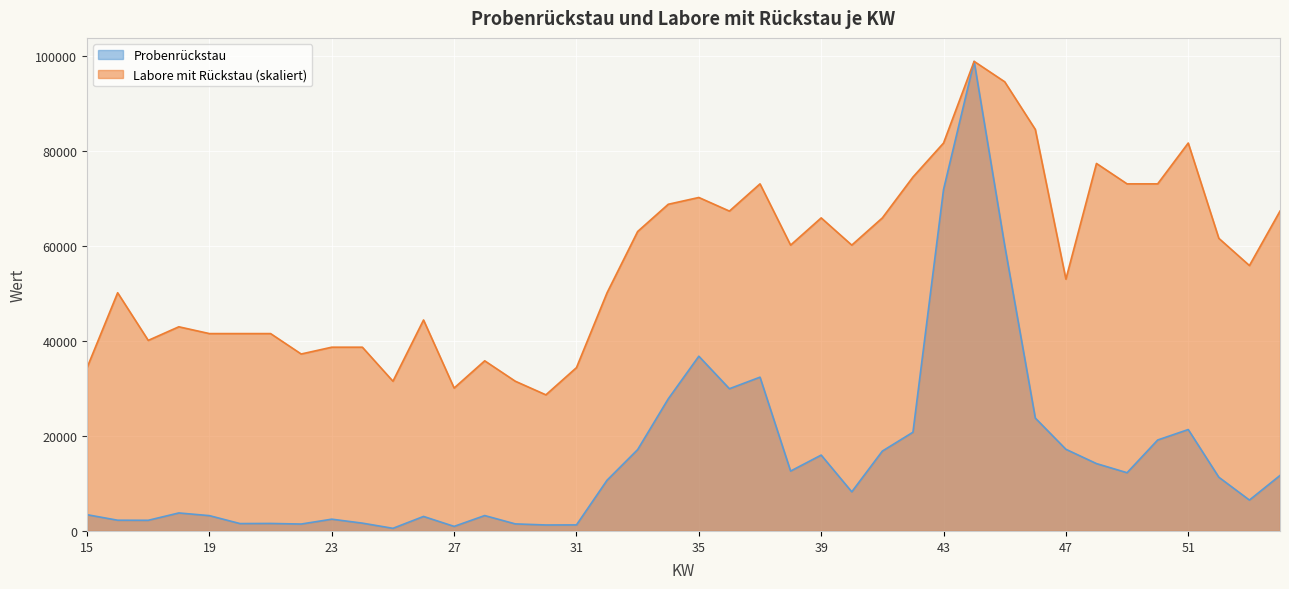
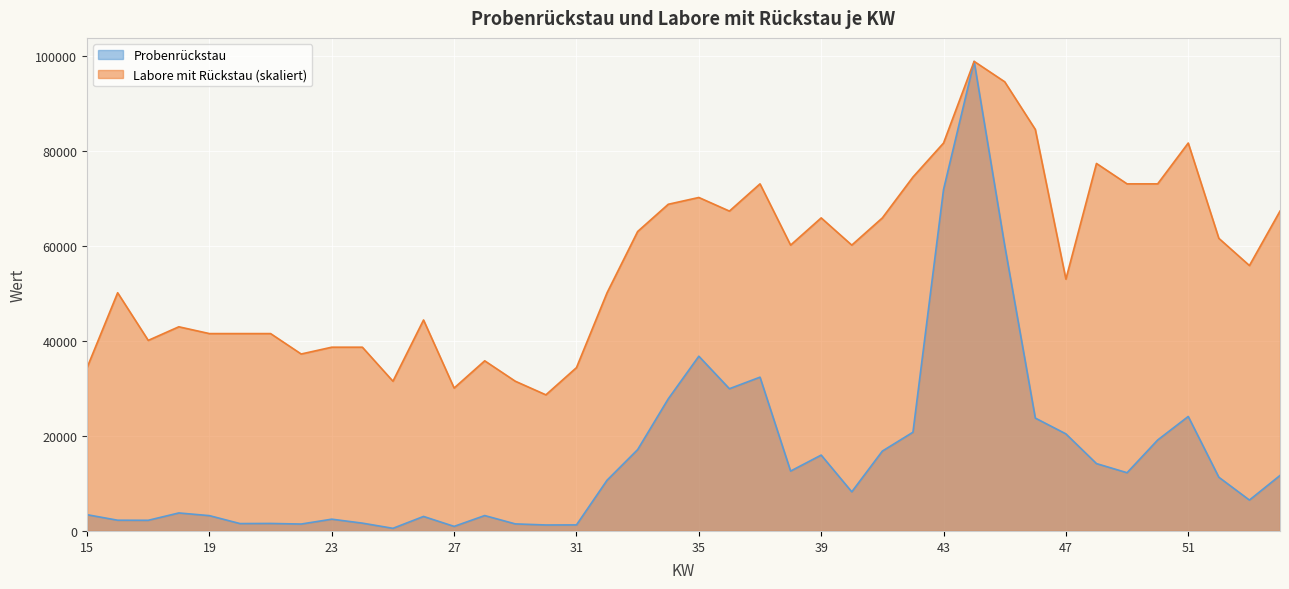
  {
    "Probenrückstau": {
      "43": 72000,
-     "47": 17000,
-     "51": 21000
+     "47": 20000,
+     "51": 24000
    },
    "Labore mit Rückstau (skaliert)": {
      "43": 82000,
      "47": 53000,
      "51": 82000
    }
  }
